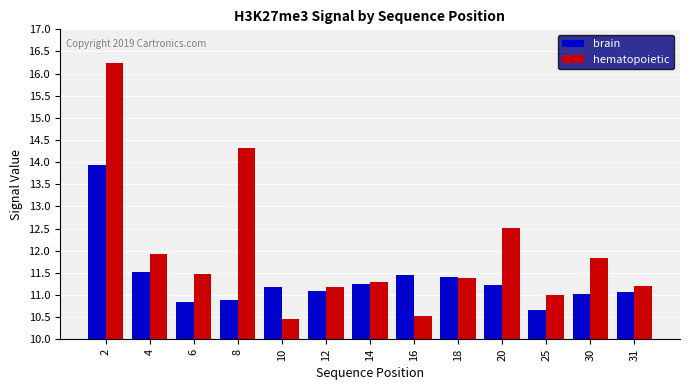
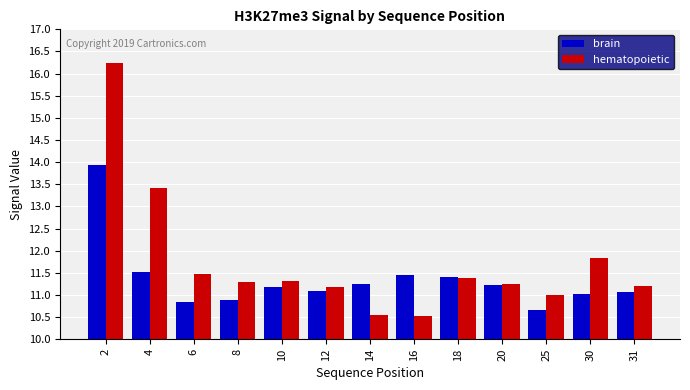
  {
    "brain": {
      "2": 13.9,
      "4": 11.5,
      "6": 10.9,
      "8": 10.9,
      "10": 11.2,
      "12": 11.1,
      "14": 11.2,
      "16": 11.4,
      "18": 11.4,
      "20": 11.2,
      "25": 10.7,
      "30": 11.0,
      "31": 11.1
    },
    "hematopoietic": {
-     "4": 11.9,
+     "4": 13.4,
      "6": 11.5,
-     "8": 14.3,
-     "10": 10.5,
+     "8": 11.3,
+     "10": 11.3,
      "12": 11.2,
-     "14": 11.3,
+     "14": 10.6,
      "16": 10.5,
      "18": 11.4,
-     "20": 12.5,
+     "20": 11.2,
      "25": 11.0,
      "30": 11.8,
      "31": 11.2
    }
  }
